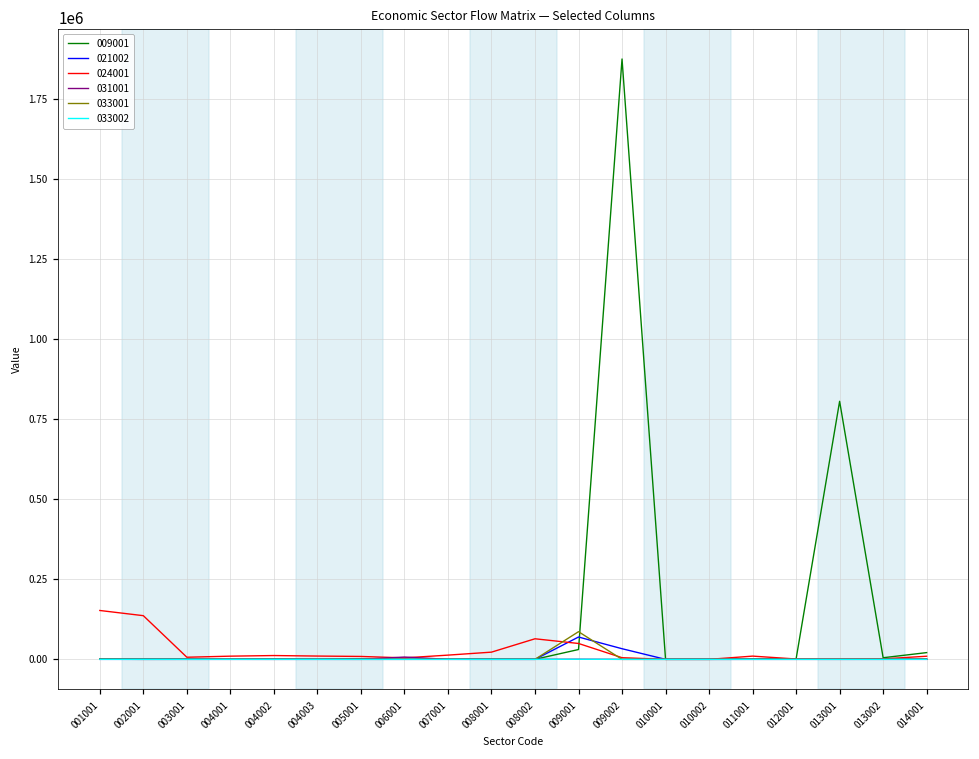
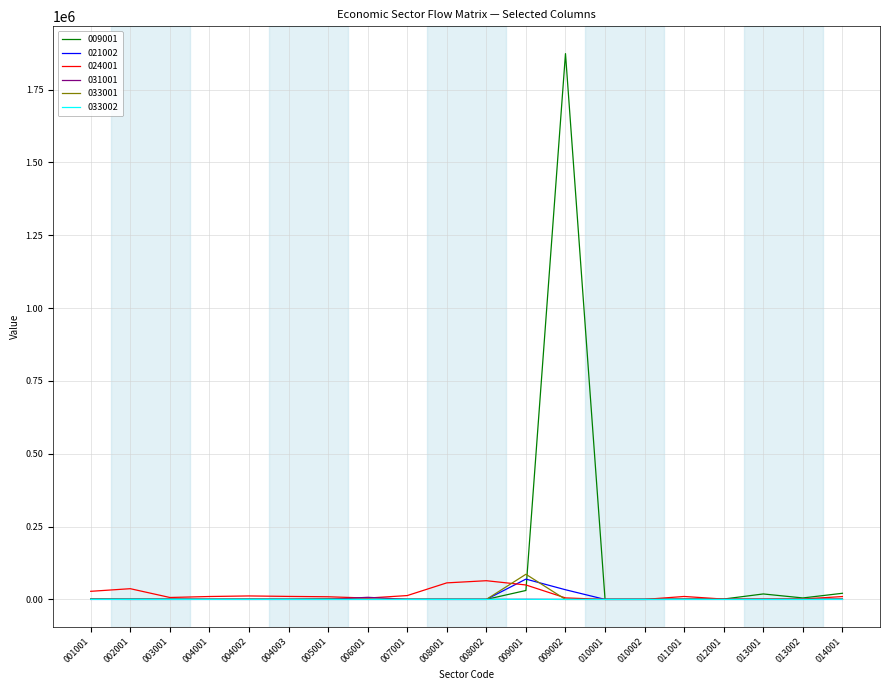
  {
    "009001": {
      "009001": 30000,
      "009002": 1870000,
-     "013001": 810000,
+     "013001": 20000,
      "014001": 20000
    },
    "021002": {
      "009001": 70000,
      "009002": 30000
    },
    "024001": {
-     "001001": 150000,
-     "002001": 140000,
+     "001001": 30000,
+     "002001": 40000,
      "004001": 10000,
      "004002": 10000,
      "004003": 10000,
      "007001": 10000,
-     "008001": 20000,
+     "008001": 60000,
      "008002": 60000,
      "009001": 50000,
      "011001": 10000
    },
    "033001": {
      "009001": 90000
    }
  }
